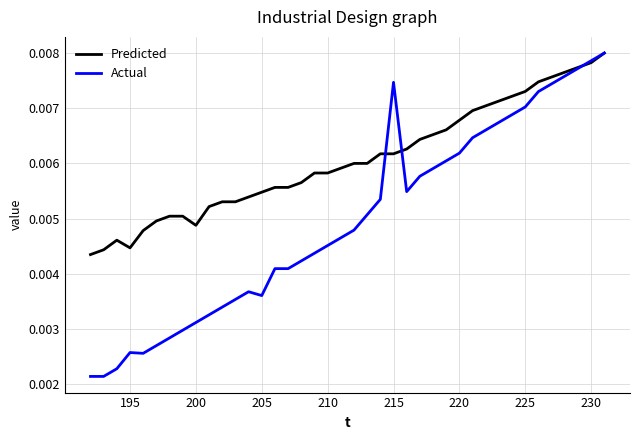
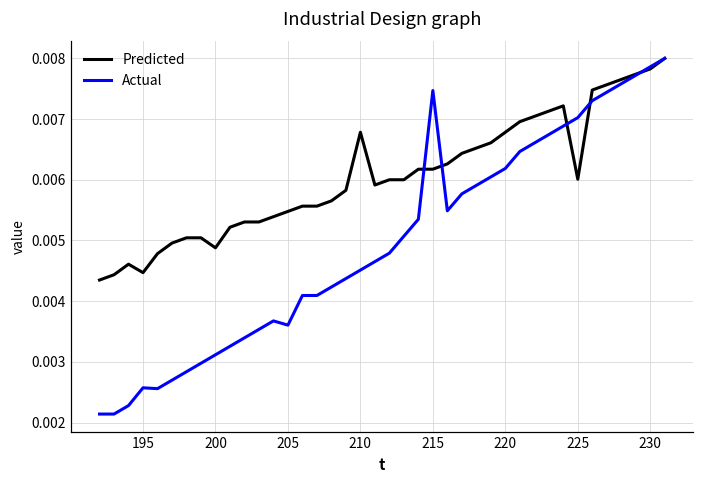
  {
    "Predicted": {
      "195": 0.0045,
      "200": 0.0049,
      "205": 0.0055,
-     "210": 0.0058,
+     "210": 0.0068,
      "215": 0.0062,
      "220": 0.0068,
-     "225": 0.0073
+     "225": 0.0060
    },
    "Actual": {
      "195": 0.0026,
      "200": 0.0031,
      "205": 0.0036,
      "210": 0.0045,
      "215": 0.0075,
      "220": 0.0062,
      "225": 0.0070
    }
  }
